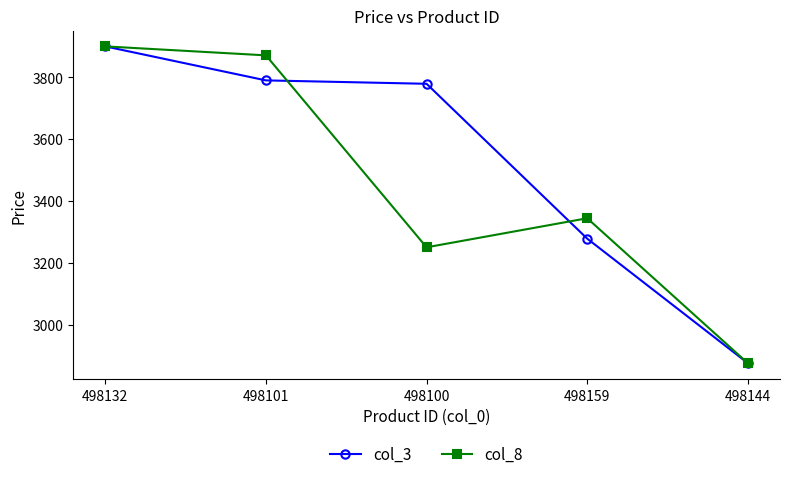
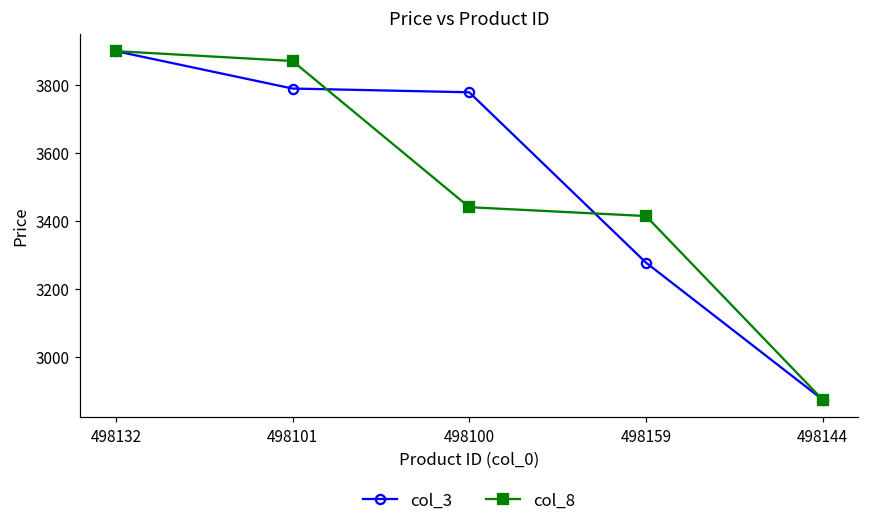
  {
    "col_3": {
      "498101": 3790,
      "498100": 3780,
      "498159": 3280
    },
    "col_8": {
      "498101": 3870,
-     "498100": 3250,
-     "498159": 3340
+     "498100": 3440,
+     "498159": 3420
    }
  }
